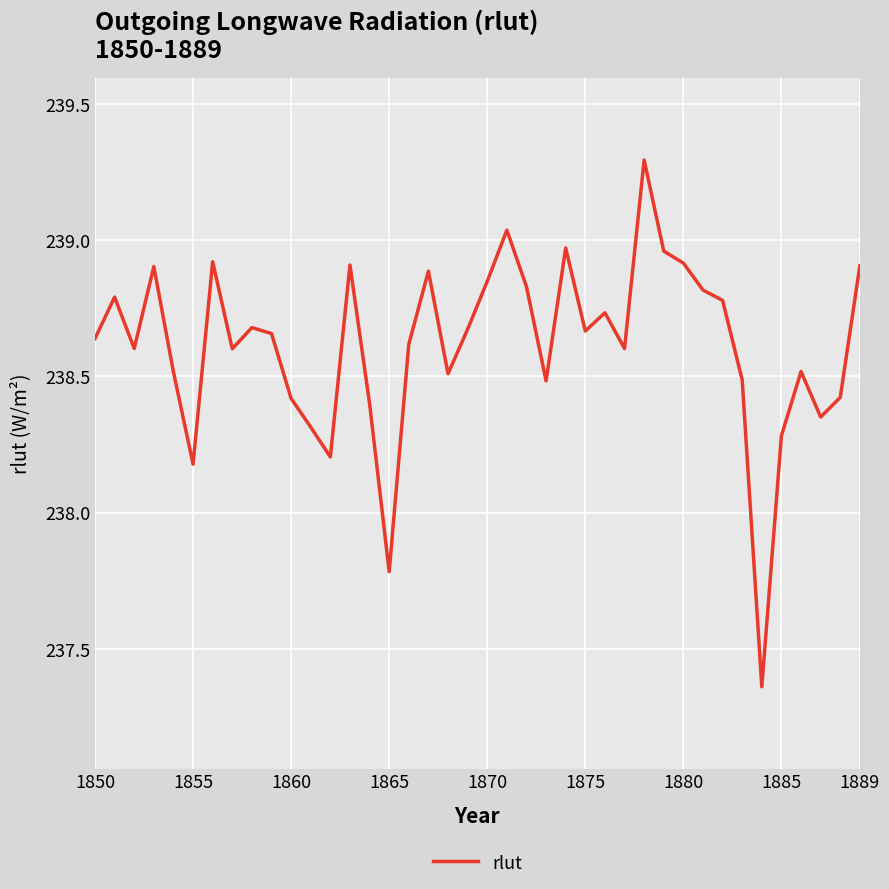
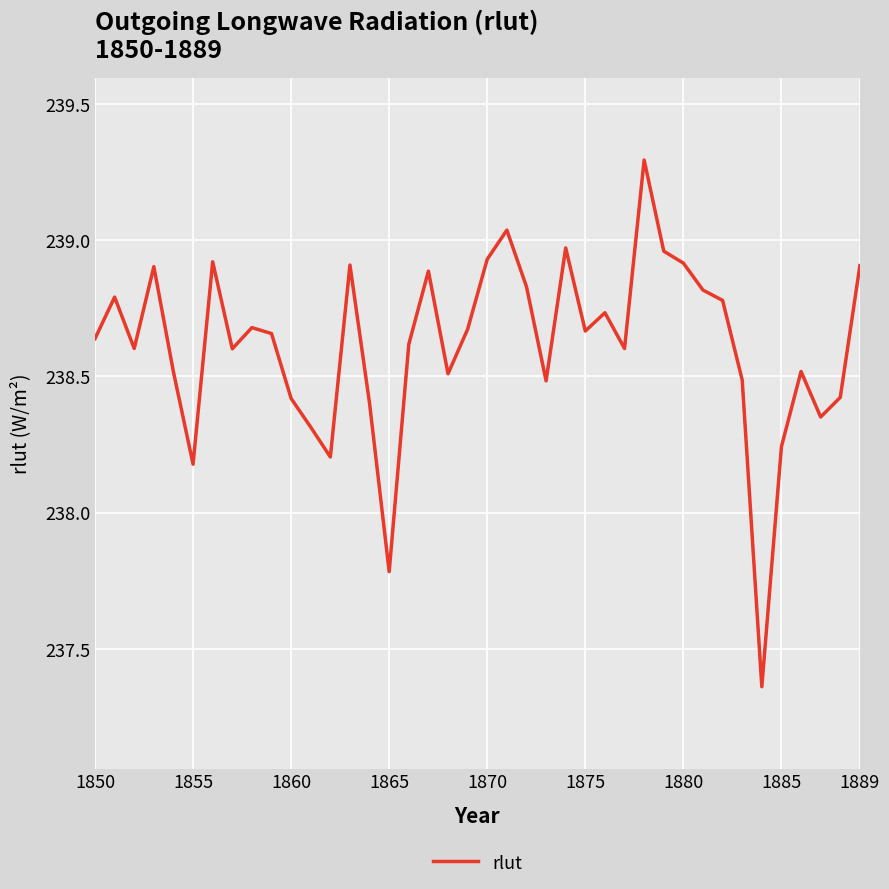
  {
    "1850": 238.64,
    "1855": 238.18,
    "1860": 238.42,
    "1865": 237.78,
-   "1870": 238.85,
+   "1870": 238.93,
    "1875": 238.67,
    "1880": 238.92,
-   "1885": 238.28,
+   "1885": 238.24,
    "1889": 238.91
  }
